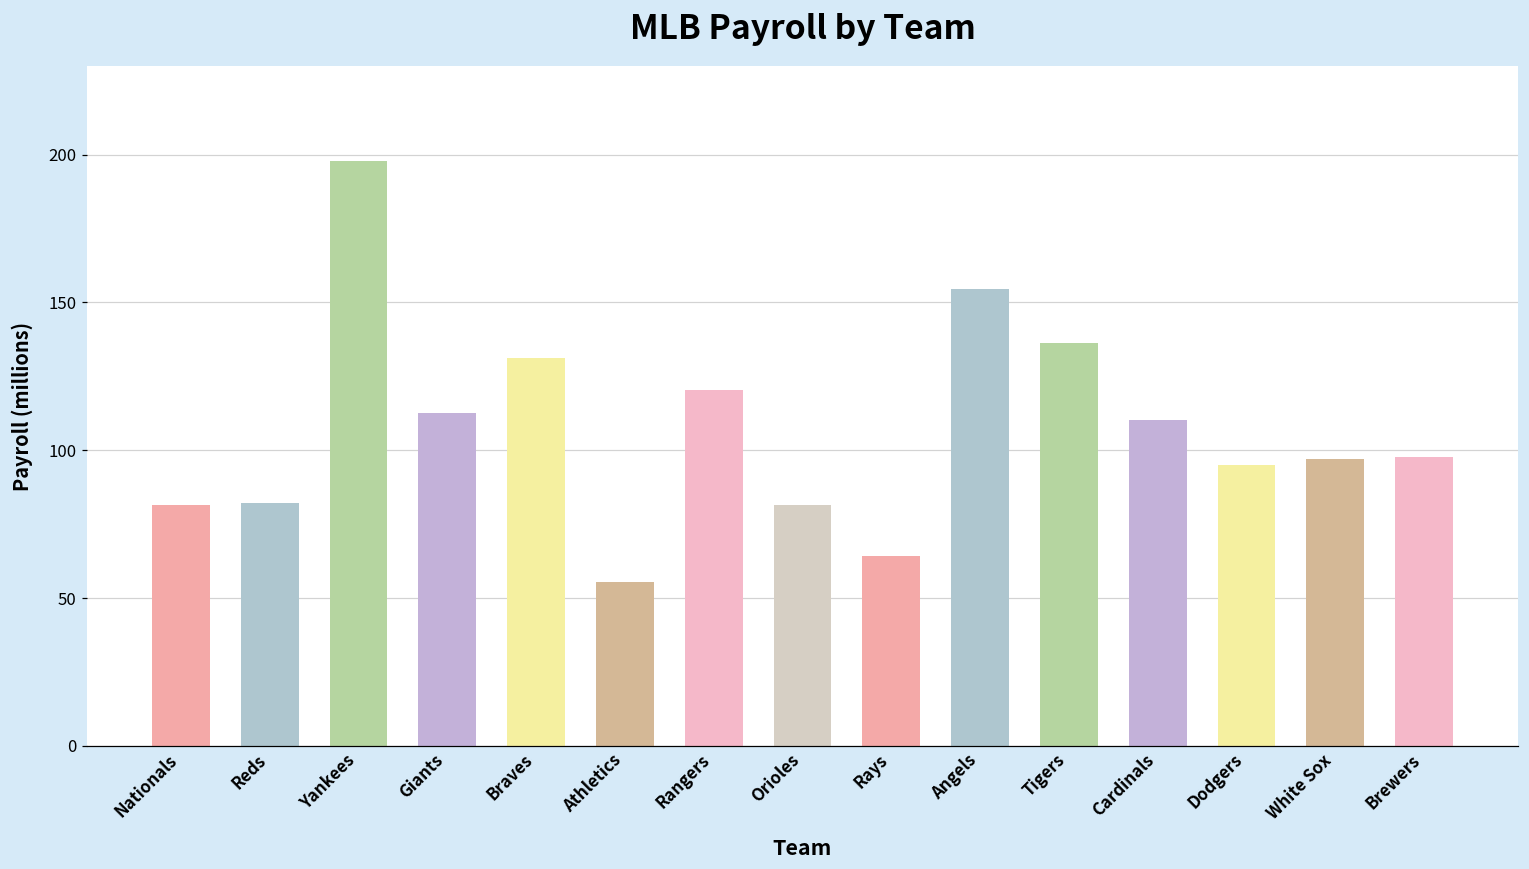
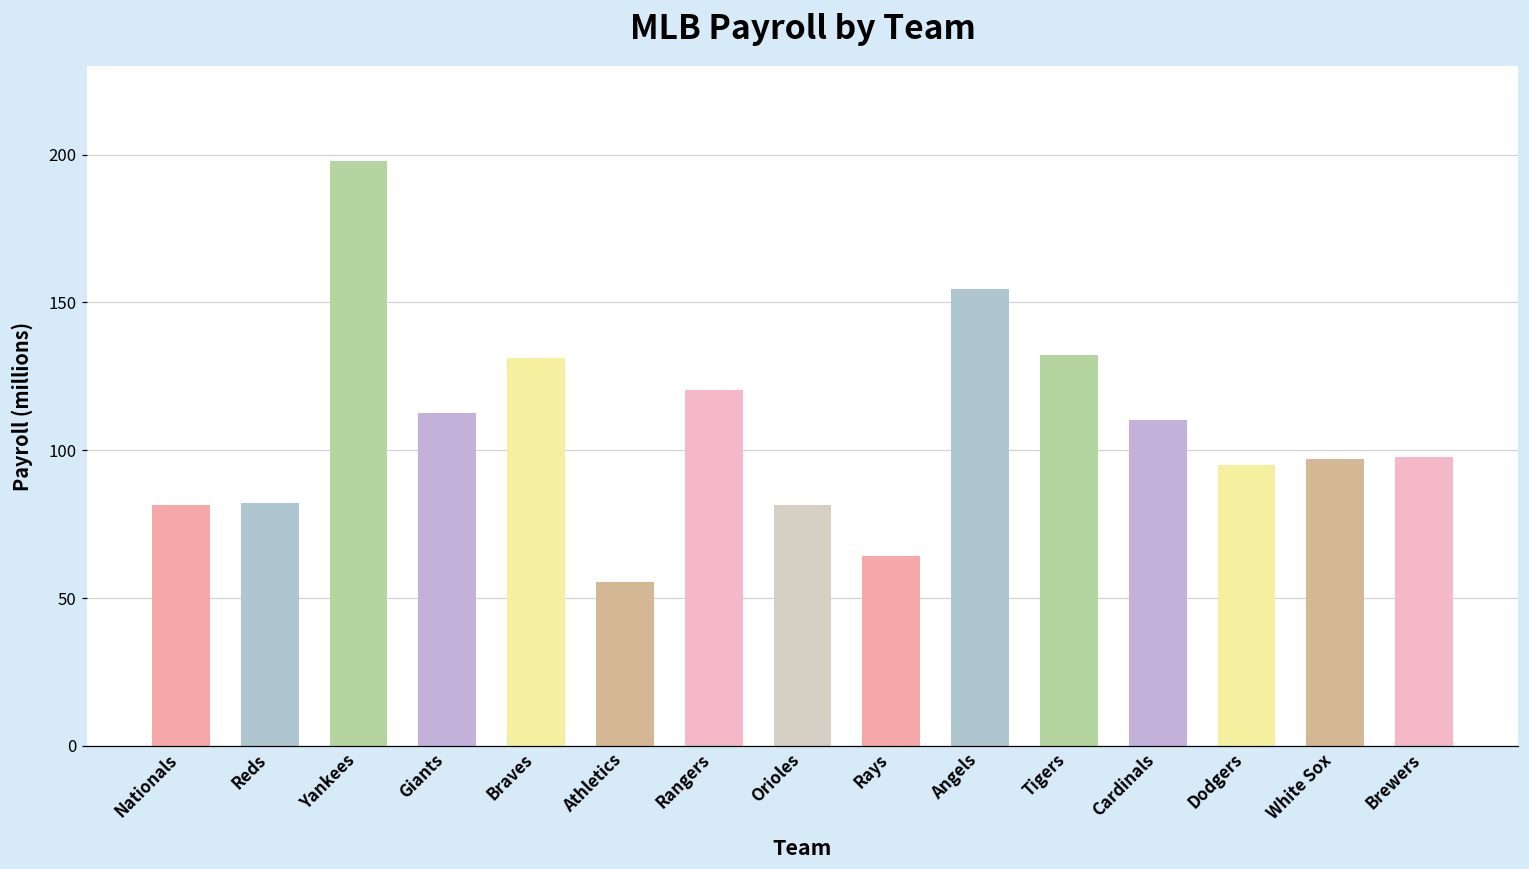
  {
    "Nationals": 81,
    "Reds": 82,
    "Yankees": 198,
    "Giants": 113,
    "Braves": 131,
    "Athletics": 55,
    "Rangers": 121,
    "Orioles": 81,
    "Rays": 64,
    "Angels": 154,
-   "Tigers": 136,
+   "Tigers": 132,
    "Cardinals": 110,
    "Dodgers": 95,
    "White Sox": 97,
    "Brewers": 98
  }
